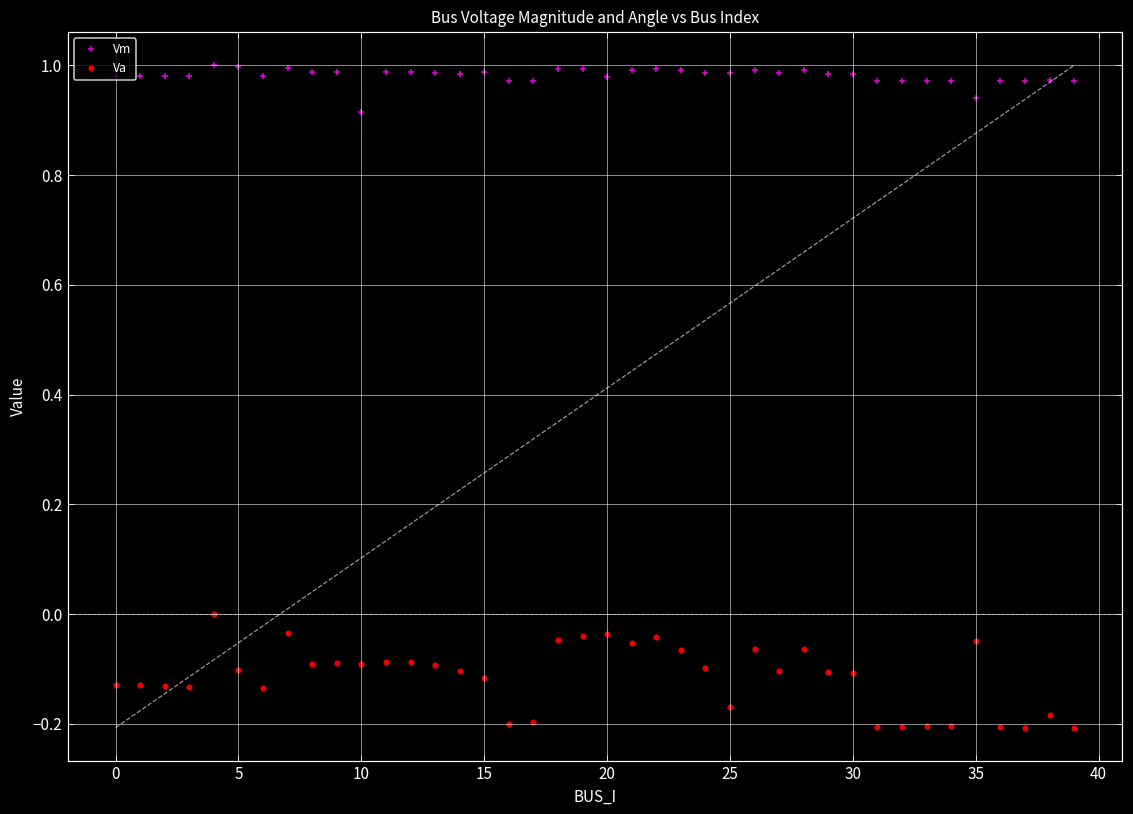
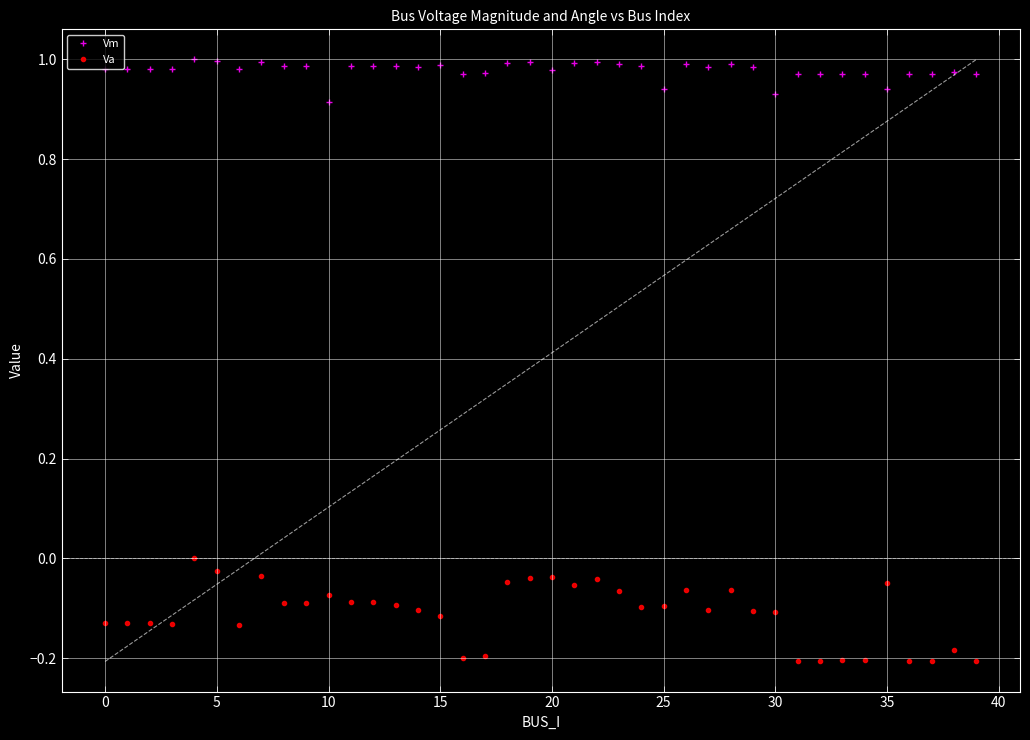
  {
    "Vm": {
      "5": 1.00,
      "10": 0.92,
      "15": 0.99,
      "20": 0.98,
-     "25": 0.99,
-     "30": 0.98,
+     "25": 0.94,
+     "30": 0.93,
      "35": 0.94
    },
    "Va": {
      "0": -0.13,
-     "5": -0.10,
-     "10": -0.09,
+     "5": -0.03,
+     "10": -0.07,
      "15": -0.12,
      "20": -0.04,
-     "25": -0.17,
+     "25": -0.10,
      "30": -0.11,
      "35": -0.05
    }
  }
